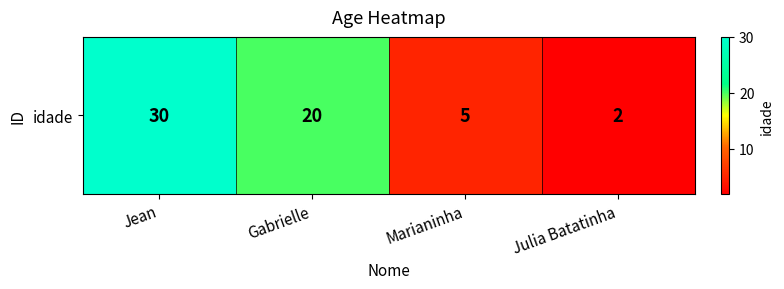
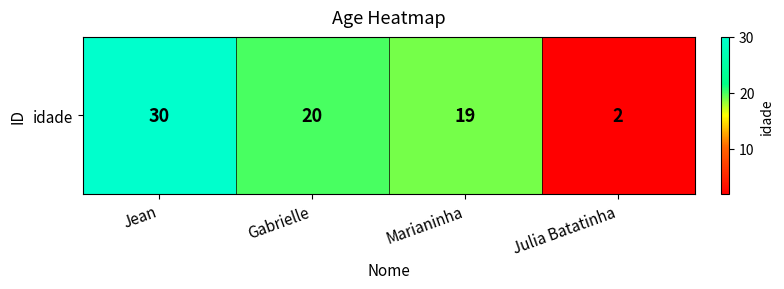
  {
    "idade": {
      "Jean": 30,
      "Gabrielle": 20,
-     "Marianinha": 5,
+     "Marianinha": 19,
      "Julia Batatinha": 2
    }
  }
